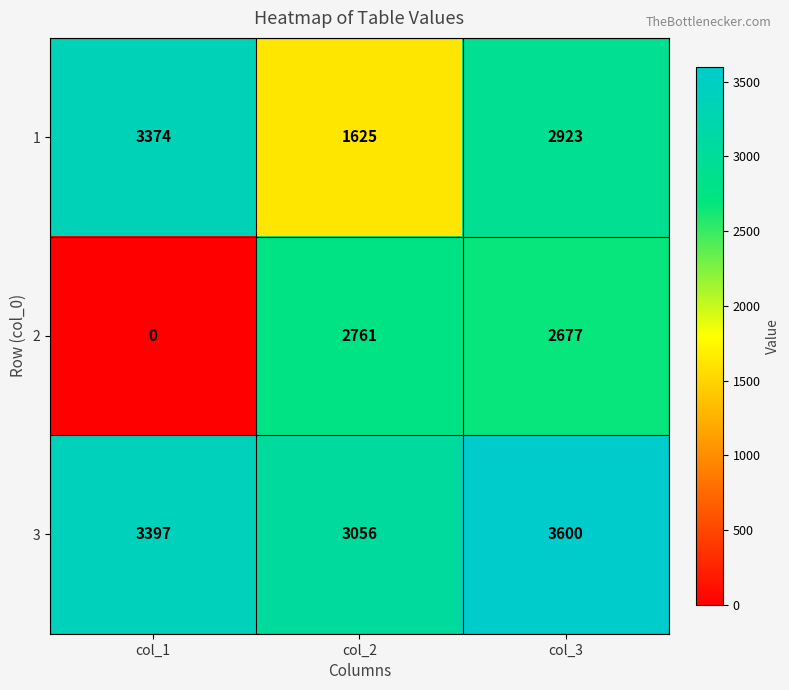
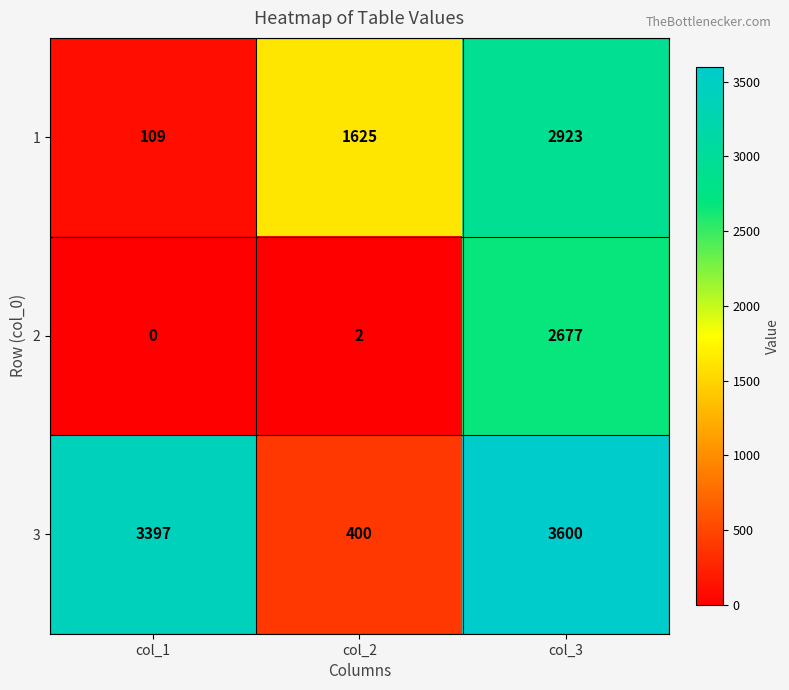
  {
    "1": {
-     "col_1": 3374,
+     "col_1": 109,
      "col_2": 1625,
      "col_3": 2923
    },
    "2": {
      "col_1": 0,
-     "col_2": 2761,
+     "col_2": 2,
      "col_3": 2677
    },
    "3": {
      "col_1": 3397,
-     "col_2": 3056,
+     "col_2": 400,
      "col_3": 3600
    }
  }
